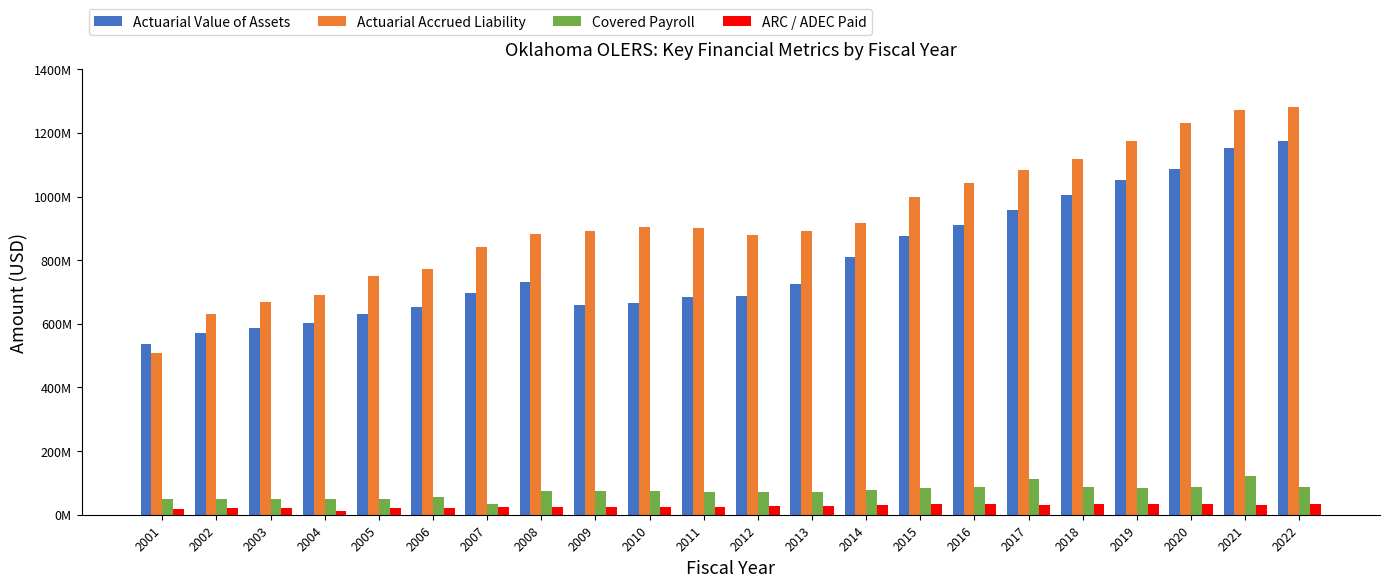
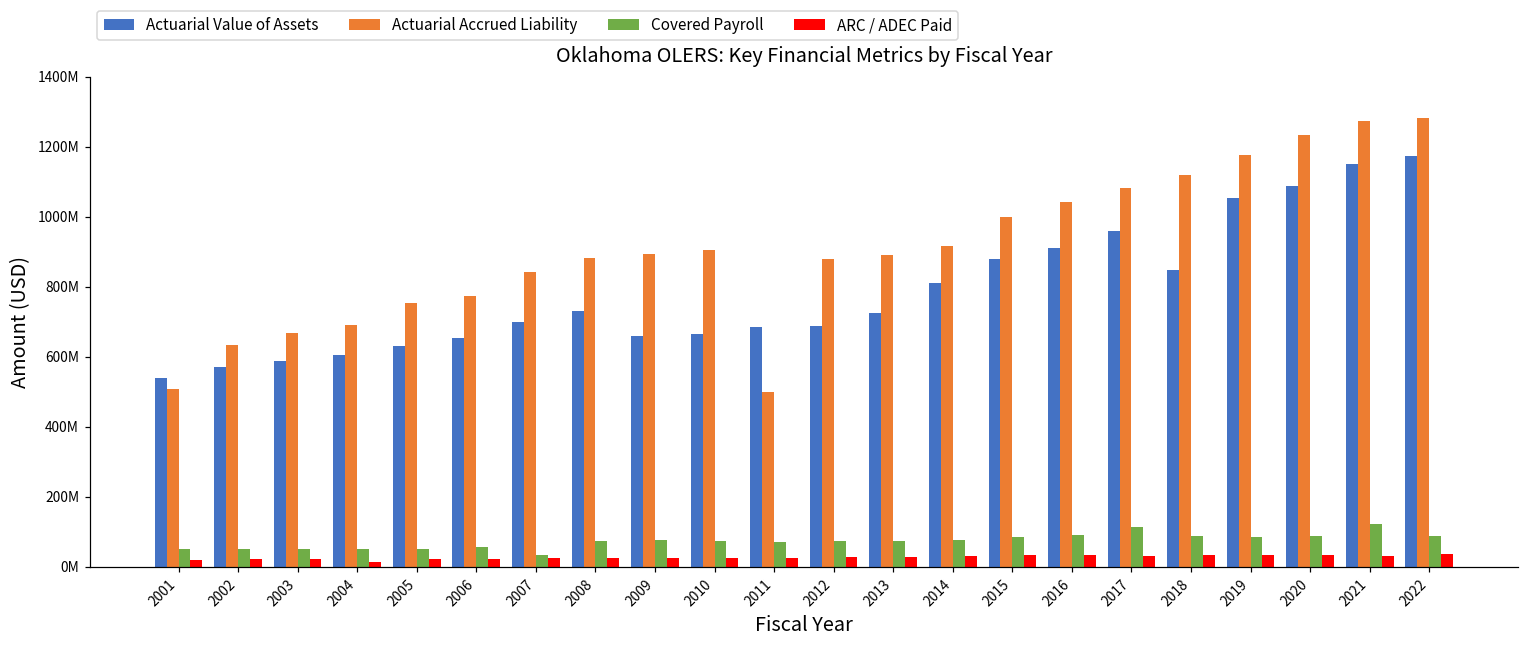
  {
    "Actuarial Value of Assets": {
      "2001": 540000000,
      "2002": 570000000,
      "2003": 590000000,
      "2004": 600000000,
      "2005": 630000000,
      "2006": 650000000,
      "2007": 700000000,
      "2008": 730000000,
      "2009": 660000000,
      "2010": 670000000,
      "2011": 680000000,
      "2012": 690000000,
      "2013": 730000000,
      "2014": 810000000,
      "2015": 880000000,
      "2016": 910000000,
      "2017": 960000000,
-     "2018": 1010000000,
+     "2018": 850000000,
      "2019": 1050000000,
      "2020": 1090000000,
      "2021": 1150000000,
      "2022": 1170000000
    },
    "Actuarial Accrued Liability": {
      "2001": 510000000,
      "2002": 630000000,
      "2003": 670000000,
      "2004": 690000000,
      "2005": 750000000,
      "2006": 770000000,
      "2007": 840000000,
      "2008": 880000000,
      "2009": 890000000,
      "2010": 900000000,
-     "2011": 900000000,
+     "2011": 500000000,
      "2012": 880000000,
      "2013": 890000000,
      "2014": 920000000,
      "2015": 1000000000,
      "2016": 1040000000,
      "2017": 1080000000,
      "2018": 1120000000,
      "2019": 1170000000,
      "2020": 1230000000,
      "2021": 1270000000,
      "2022": 1280000000
    },
    "Covered Payroll": {
      "2001": 50000000,
      "2002": 50000000,
      "2003": 50000000,
      "2004": 50000000,
      "2005": 50000000,
      "2006": 60000000,
      "2007": 30000000,
      "2008": 70000000,
      "2009": 80000000,
      "2010": 70000000,
      "2011": 70000000,
      "2012": 70000000,
      "2013": 70000000,
      "2014": 80000000,
      "2015": 80000000,
      "2016": 90000000,
      "2017": 110000000,
      "2018": 90000000,
      "2019": 90000000,
      "2020": 90000000,
      "2021": 120000000,
      "2022": 90000000
    },
    "ARC / ADEC Paid": {
      "2001": 20000000,
      "2002": 20000000,
      "2003": 20000000,
      "2004": 10000000,
      "2005": 20000000,
      "2006": 20000000,
      "2007": 20000000,
      "2008": 20000000,
      "2009": 20000000,
      "2010": 20000000,
      "2011": 20000000,
      "2012": 30000000,
      "2013": 30000000,
      "2014": 30000000,
      "2015": 30000000,
      "2016": 30000000,
      "2017": 30000000,
      "2018": 30000000,
      "2019": 30000000,
      "2020": 30000000,
      "2021": 30000000,
      "2022": 30000000
    }
  }
